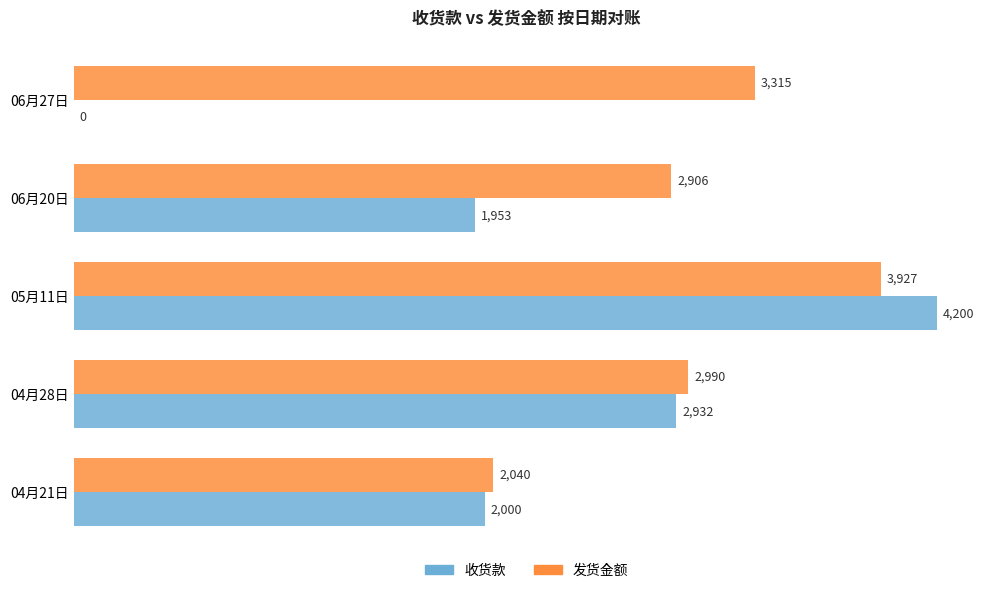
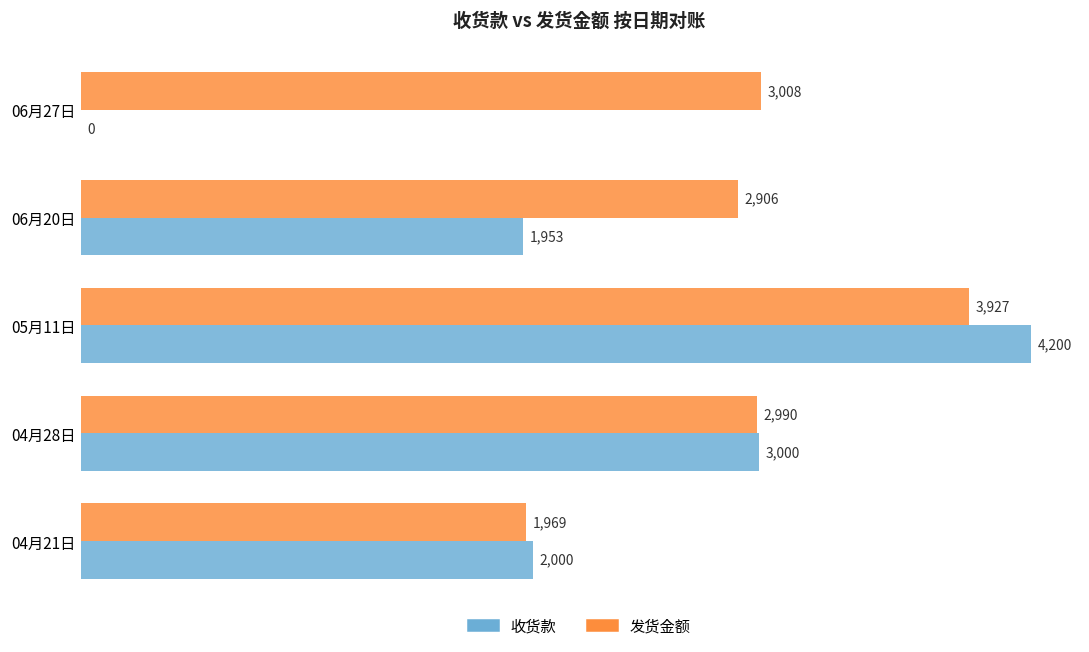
  {
    "收货款": {
      "06月27日": "0",
      "06月20日": "1,953",
      "05月11日": "4,200",
-     "04月28日": "2,932",
+     "04月28日": "3,000",
      "04月21日": "2,000"
    },
    "发货金额": {
-     "06月27日": "3,315",
+     "06月27日": "3,008",
      "06月20日": "2,906",
      "05月11日": "3,927",
      "04月28日": "2,990",
-     "04月21日": "2,040"
+     "04月21日": "1,969"
    }
  }
